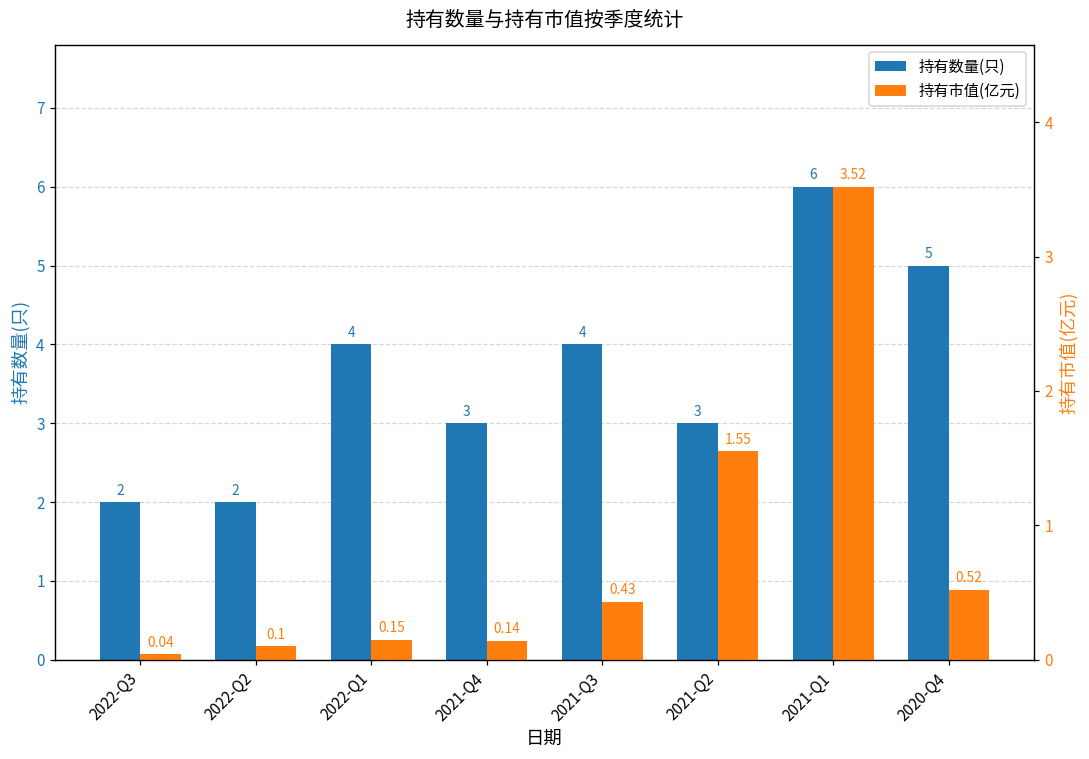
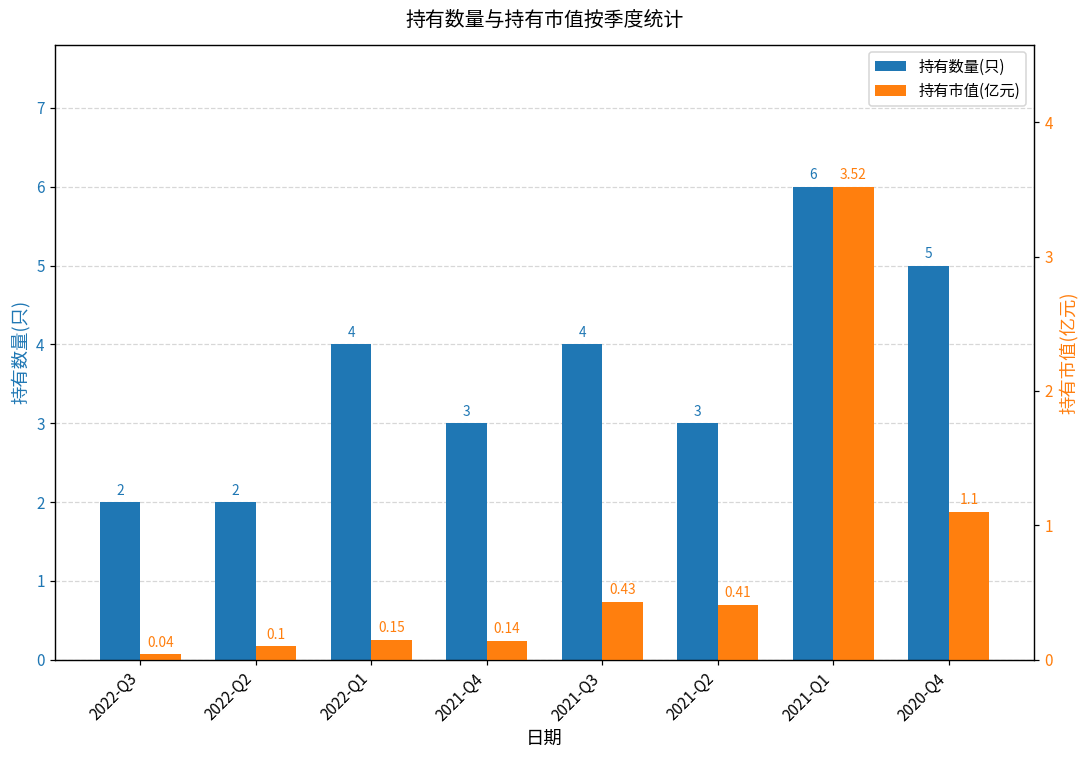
  {
    "持有数量(只)": {
      "2022-Q3": 2,
      "2022-Q2": 2,
      "2022-Q1": 4,
      "2021-Q4": 3,
      "2021-Q3": 4,
      "2021-Q2": 3,
      "2021-Q1": 6,
      "2020-Q4": 5
    },
    "持有市值(亿元)": {
      "2022-Q3": 0.04,
      "2022-Q2": 0.1,
      "2022-Q1": 0.15,
      "2021-Q4": 0.14,
      "2021-Q3": 0.43,
-     "2021-Q2": 1.55,
+     "2021-Q2": 0.41,
      "2021-Q1": 3.52,
-     "2020-Q4": 0.52
+     "2020-Q4": 1.1
    }
  }
